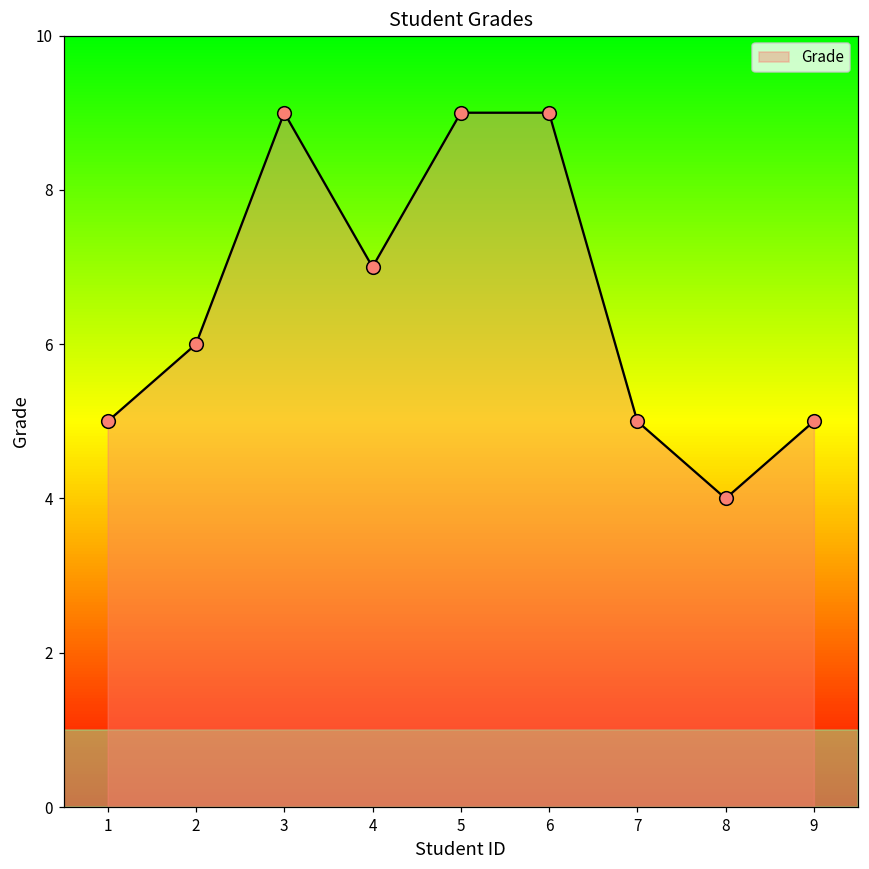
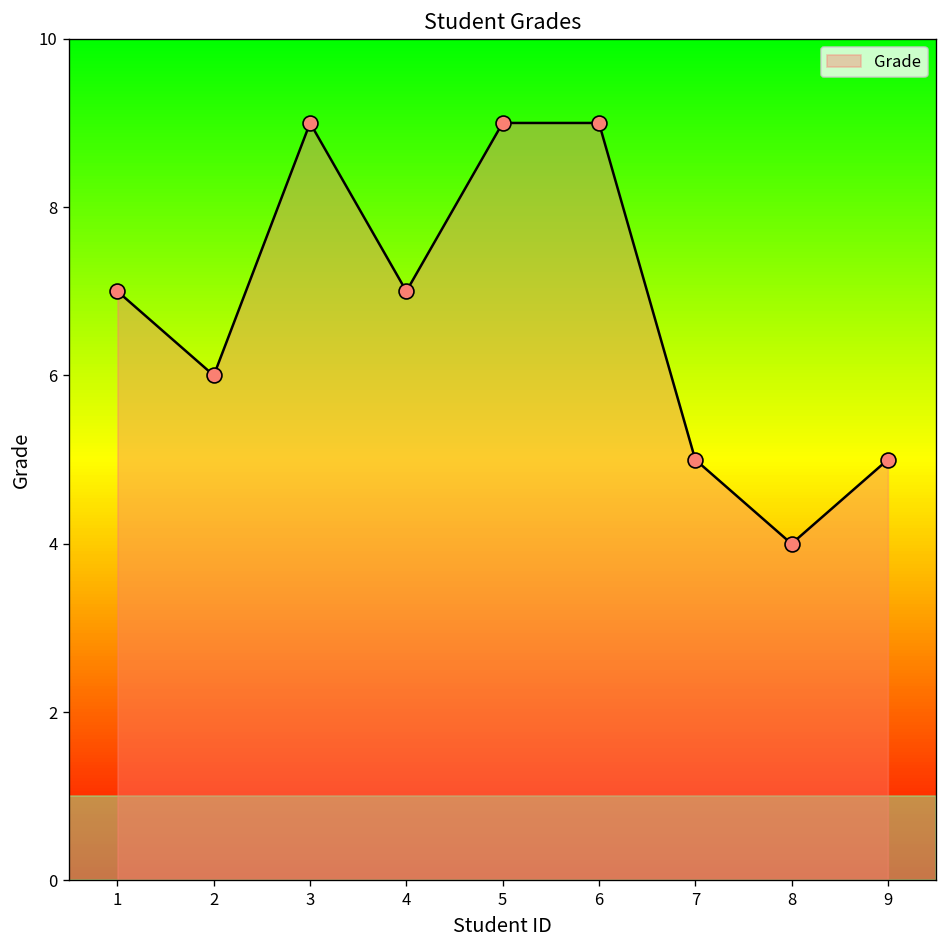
  {
-   "1": 5,
+   "1": 7,
    "2": 6,
    "3": 9,
    "4": 7,
    "5": 9,
    "6": 9,
    "7": 5,
    "8": 4,
    "9": 5
  }
